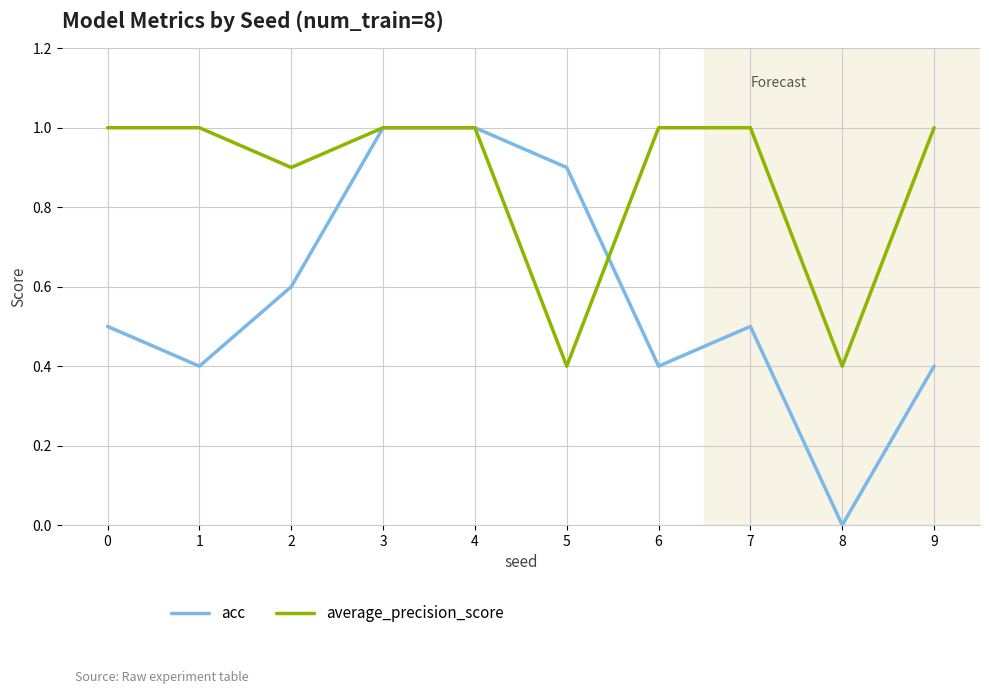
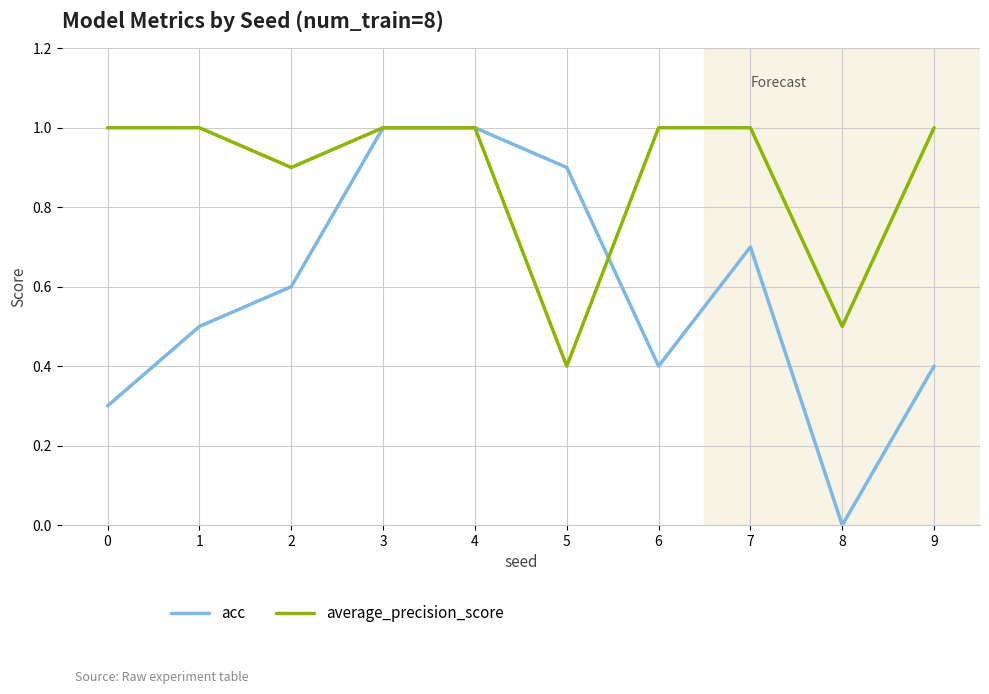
  {
    "acc": {
-     "0": 0.5,
-     "1": 0.4,
+     "0": 0.3,
+     "1": 0.5,
      "2": 0.6,
      "5": 0.9,
      "6": 0.4,
-     "7": 0.5,
+     "7": 0.7,
      "8": 0.0,
      "9": 0.4
    },
    "average_precision_score": {
      "0": 1.0,
      "1": 1.0,
      "2": 0.9,
      "5": 0.4,
      "6": 1.0,
      "7": 1.0,
-     "8": 0.4,
+     "8": 0.5,
      "9": 1.0
    }
  }
